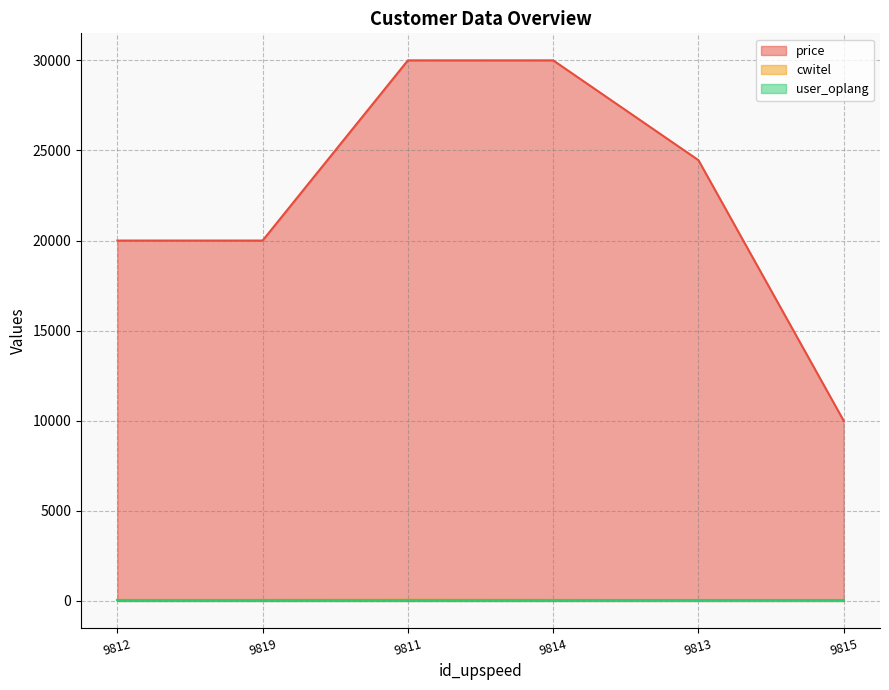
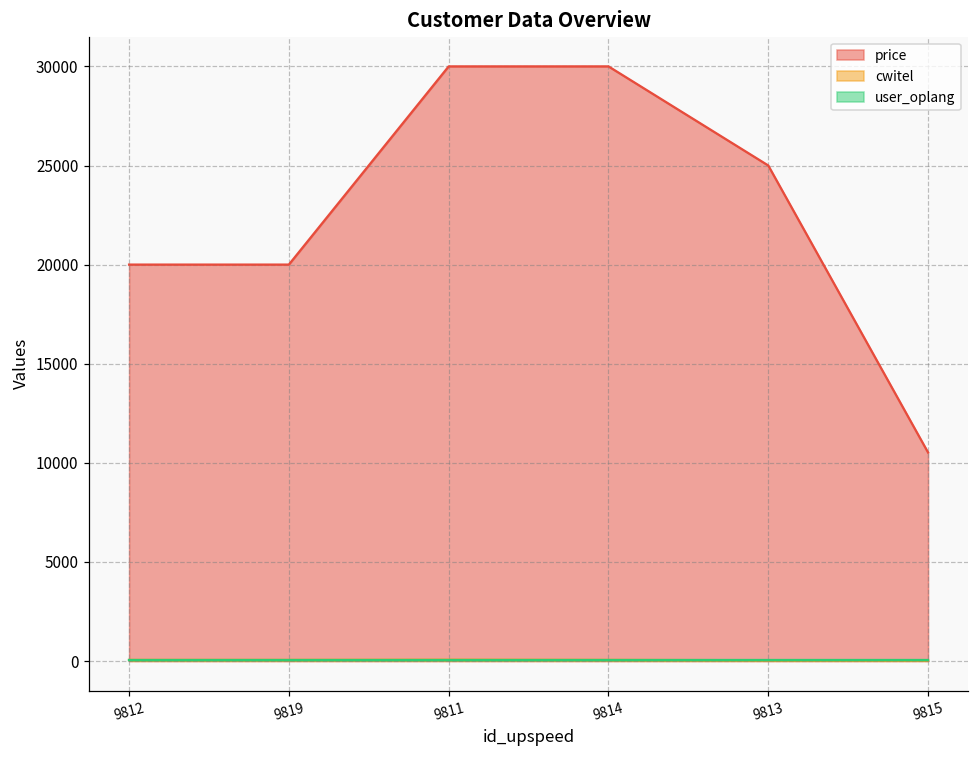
  {
    "price": {
      "9812": 20000,
      "9819": 20000,
      "9811": 30000,
      "9814": 30000,
-     "9813": 24500,
-     "9815": 10000
+     "9813": 25000,
+     "9815": 10500
    },
    "user_oplang": {
      "9812": 100,
      "9819": 100,
      "9811": 100,
      "9814": 100
    }
  }
